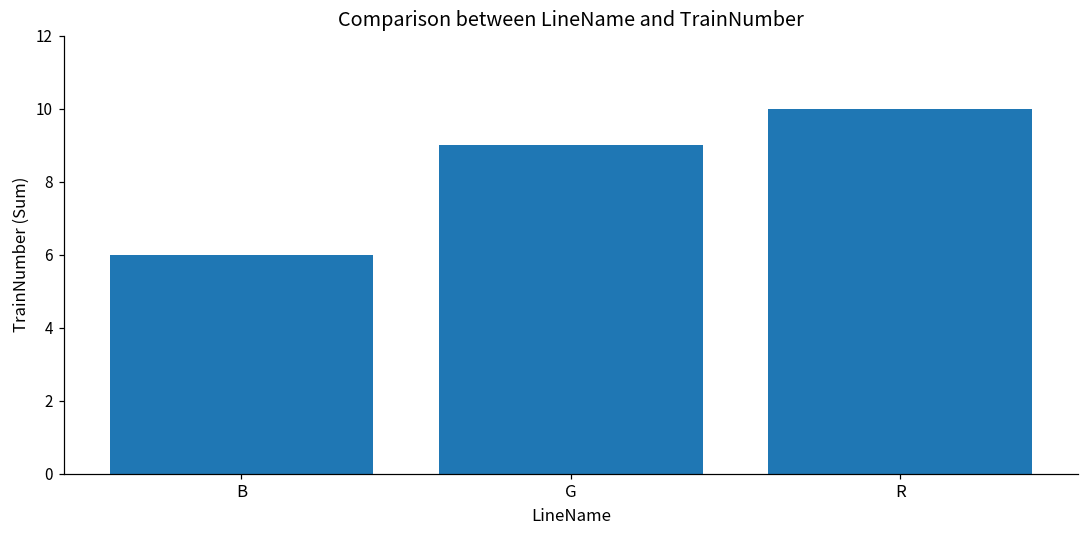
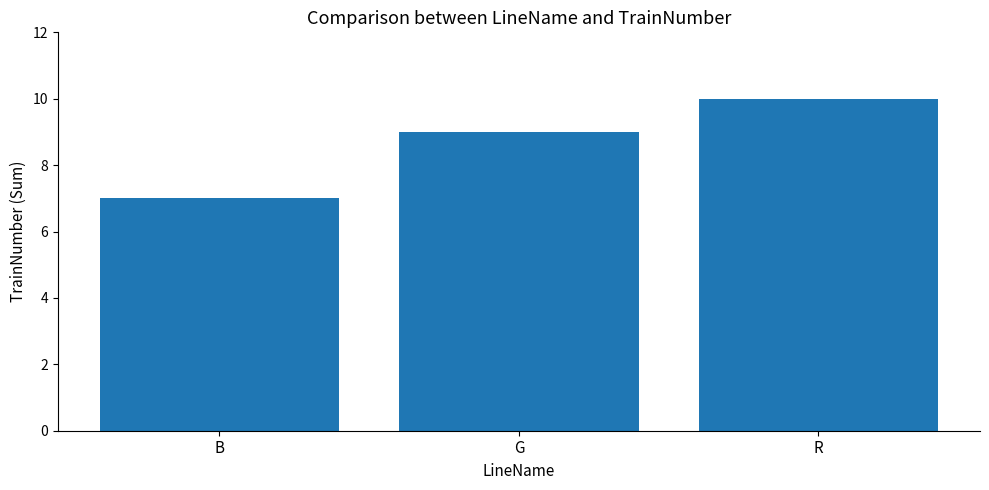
  {
-   "B": 6,
+   "B": 7,
    "G": 9,
    "R": 10
  }
